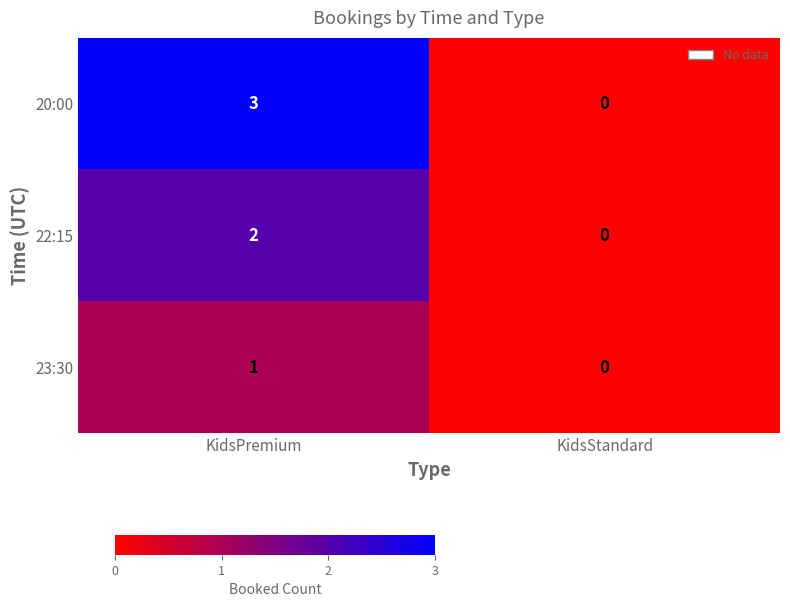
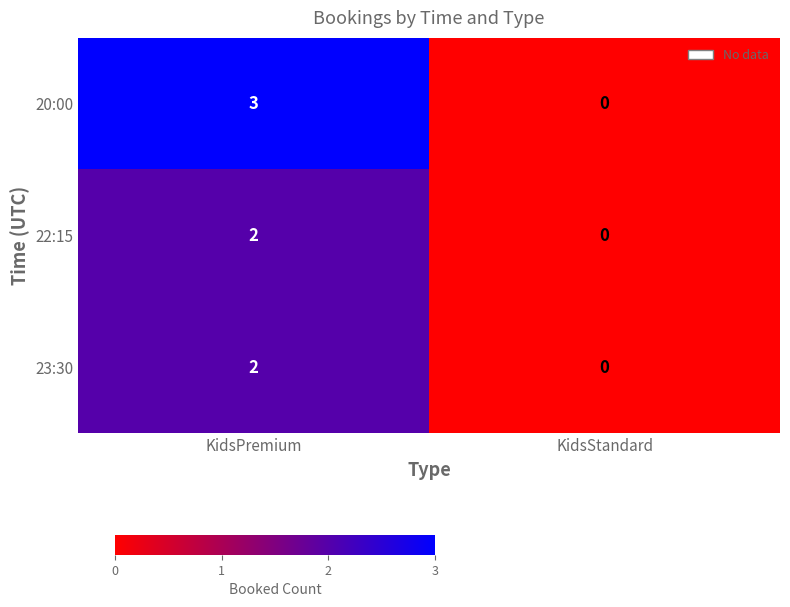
  {
    "20:00": {
      "KidsPremium": 3,
      "KidsStandard": 0
    },
    "22:15": {
      "KidsPremium": 2,
      "KidsStandard": 0
    },
    "23:30": {
-     "KidsPremium": 1,
+     "KidsPremium": 2,
      "KidsStandard": 0
    }
  }
